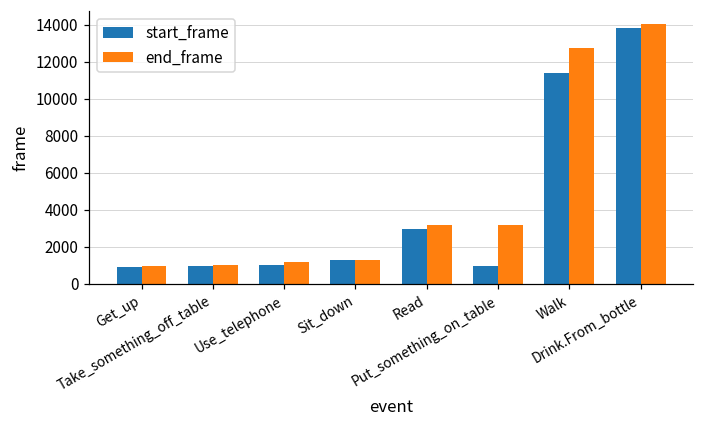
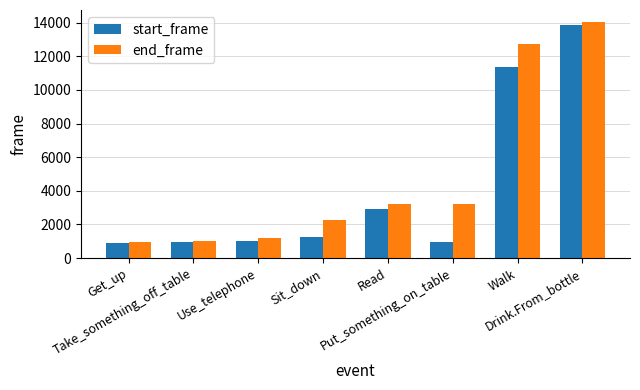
  {
    "start_frame": {
      "Get_up": 900,
      "Take_something_off_table": 1000,
      "Use_telephone": 1000,
      "Sit_down": 1300,
      "Read": 2900,
      "Put_something_on_table": 1000,
      "Walk": 11400,
      "Drink.From_bottle": 13900
    },
    "end_frame": {
      "Get_up": 900,
      "Take_something_off_table": 1000,
      "Use_telephone": 1200,
-     "Sit_down": 1300,
+     "Sit_down": 2300,
      "Read": 3200,
      "Put_something_on_table": 3200,
      "Walk": 12800,
      "Drink.From_bottle": 14100
    }
  }
